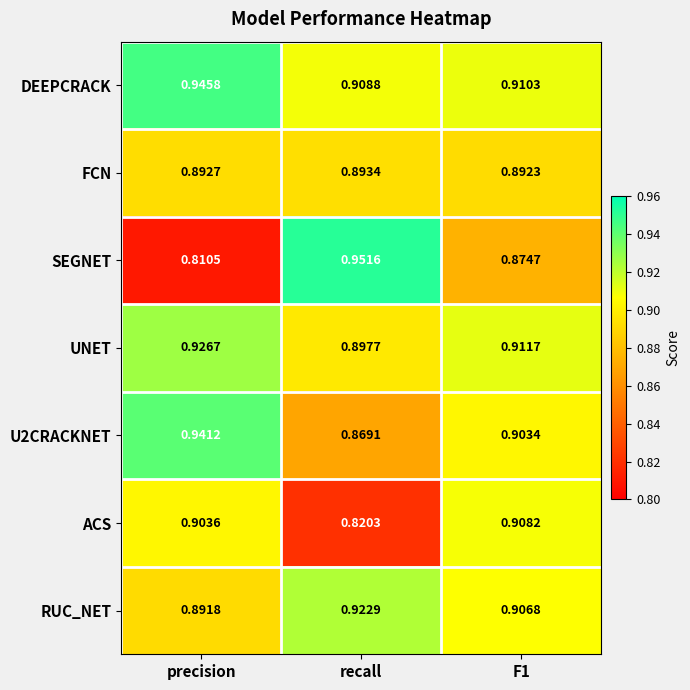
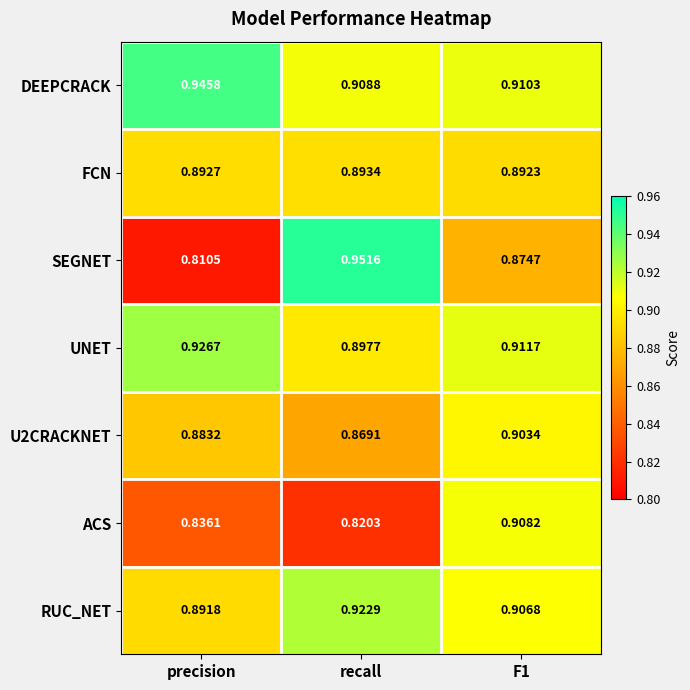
  {
    "DEEPCRACK": {
      "precision": 0.9458,
      "recall": 0.9088,
      "F1": 0.9103
    },
    "FCN": {
      "precision": 0.8927,
      "recall": 0.8934,
      "F1": 0.8923
    },
    "SEGNET": {
      "precision": 0.8105,
      "recall": 0.9516,
      "F1": 0.8747
    },
    "UNET": {
      "precision": 0.9267,
      "recall": 0.8977,
      "F1": 0.9117
    },
    "U2CRACKNET": {
-     "precision": 0.9412,
+     "precision": 0.8832,
      "recall": 0.8691,
      "F1": 0.9034
    },
    "ACS": {
-     "precision": 0.9036,
+     "precision": 0.8361,
      "recall": 0.8203,
      "F1": 0.9082
    },
    "RUC_NET": {
      "precision": 0.8918,
      "recall": 0.9229,
      "F1": 0.9068
    }
  }
